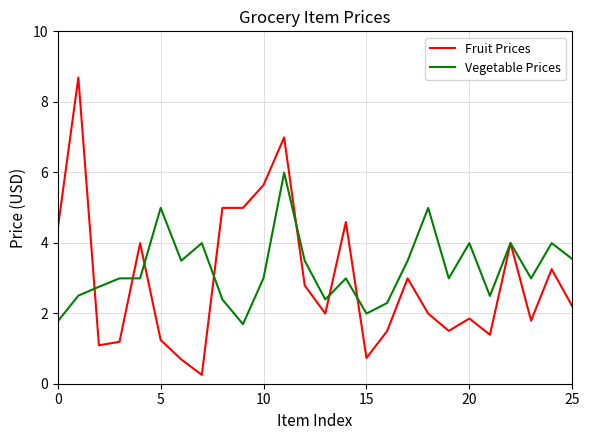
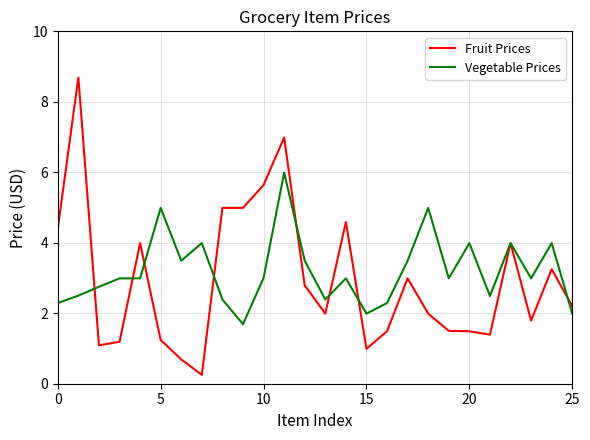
  {
    "Fruit Prices": {
      "0": 4.4,
      "5": 1.2,
      "10": 5.6,
-     "15": 0.7,
-     "20": 1.9,
+     "15": 1.0,
+     "20": 1.5,
      "25": 2.2
    },
    "Vegetable Prices": {
-     "0": 1.8,
+     "0": 2.3,
      "5": 5.0,
      "10": 3.0,
      "15": 2.0,
      "20": 4.0,
-     "25": 3.5
+     "25": 2.0
    }
  }
